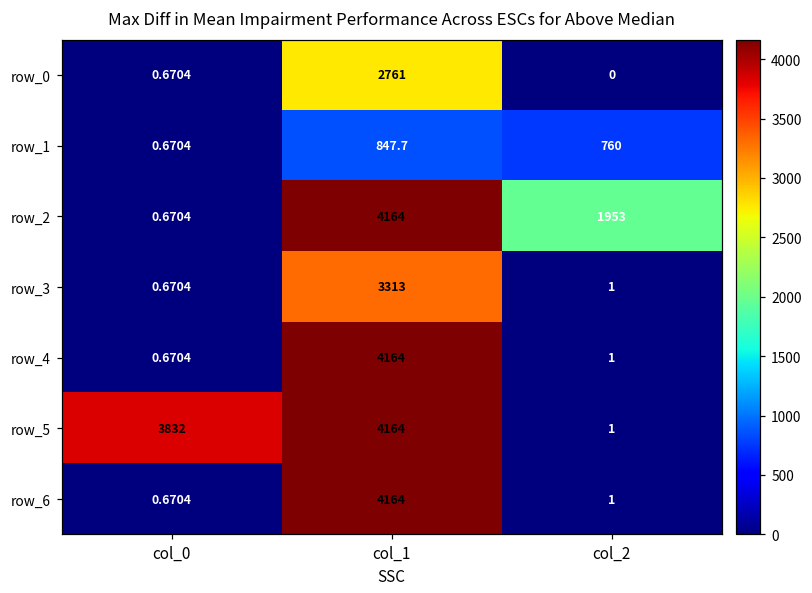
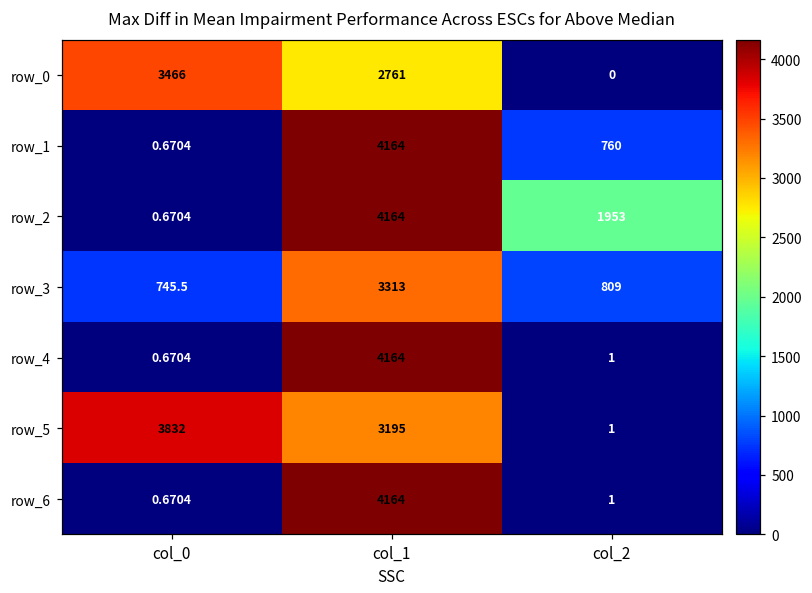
  {
    "row_0": {
-     "col_0": 0.6704,
+     "col_0": 3466,
      "col_1": 2761,
      "col_2": 0
    },
    "row_1": {
      "col_0": 0.6704,
-     "col_1": 847.7,
+     "col_1": 4164,
      "col_2": 760
    },
    "row_2": {
      "col_0": 0.6704,
      "col_1": 4164,
      "col_2": 1953
    },
    "row_3": {
-     "col_0": 0.6704,
+     "col_0": 745.5,
      "col_1": 3313,
-     "col_2": 1
+     "col_2": 809
    },
    "row_4": {
      "col_0": 0.6704,
      "col_1": 4164,
      "col_2": 1
    },
    "row_5": {
      "col_0": 3832,
-     "col_1": 4164,
+     "col_1": 3195,
      "col_2": 1
    },
    "row_6": {
      "col_0": 0.6704,
      "col_1": 4164,
      "col_2": 1
    }
  }
